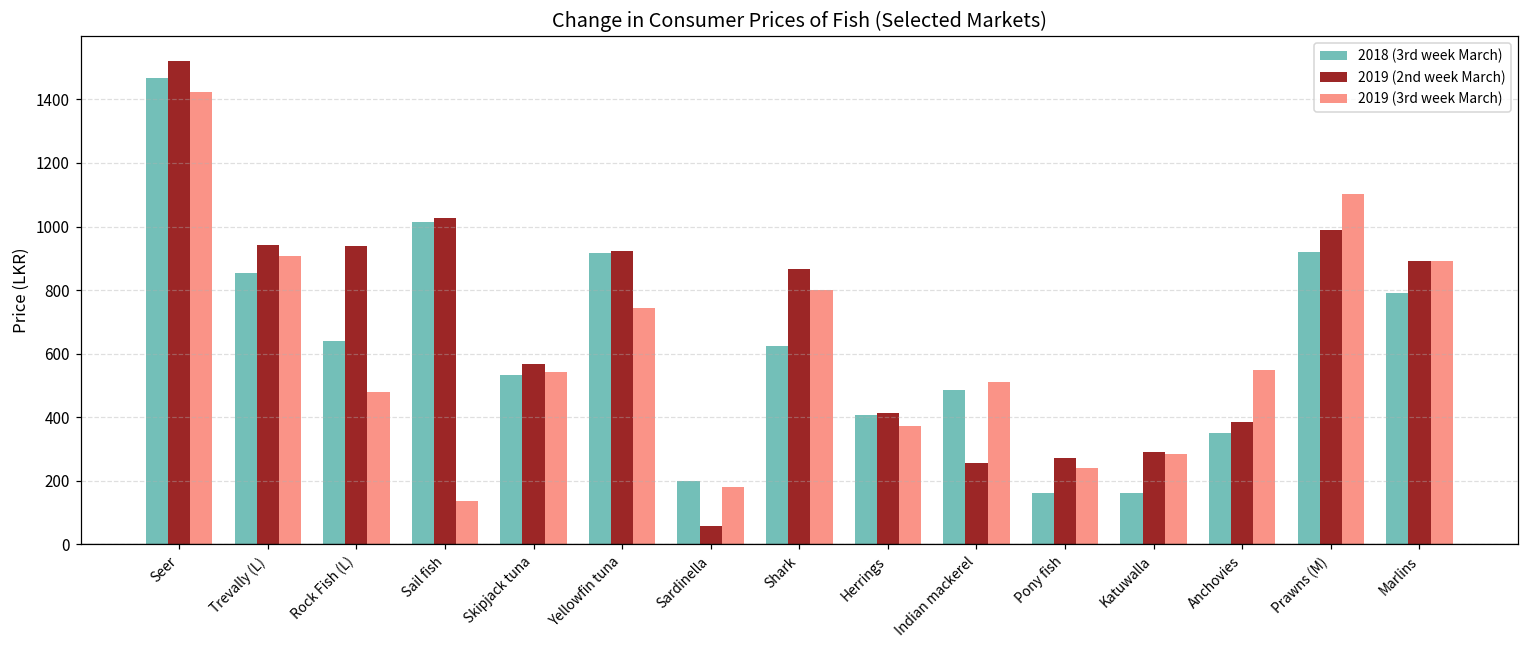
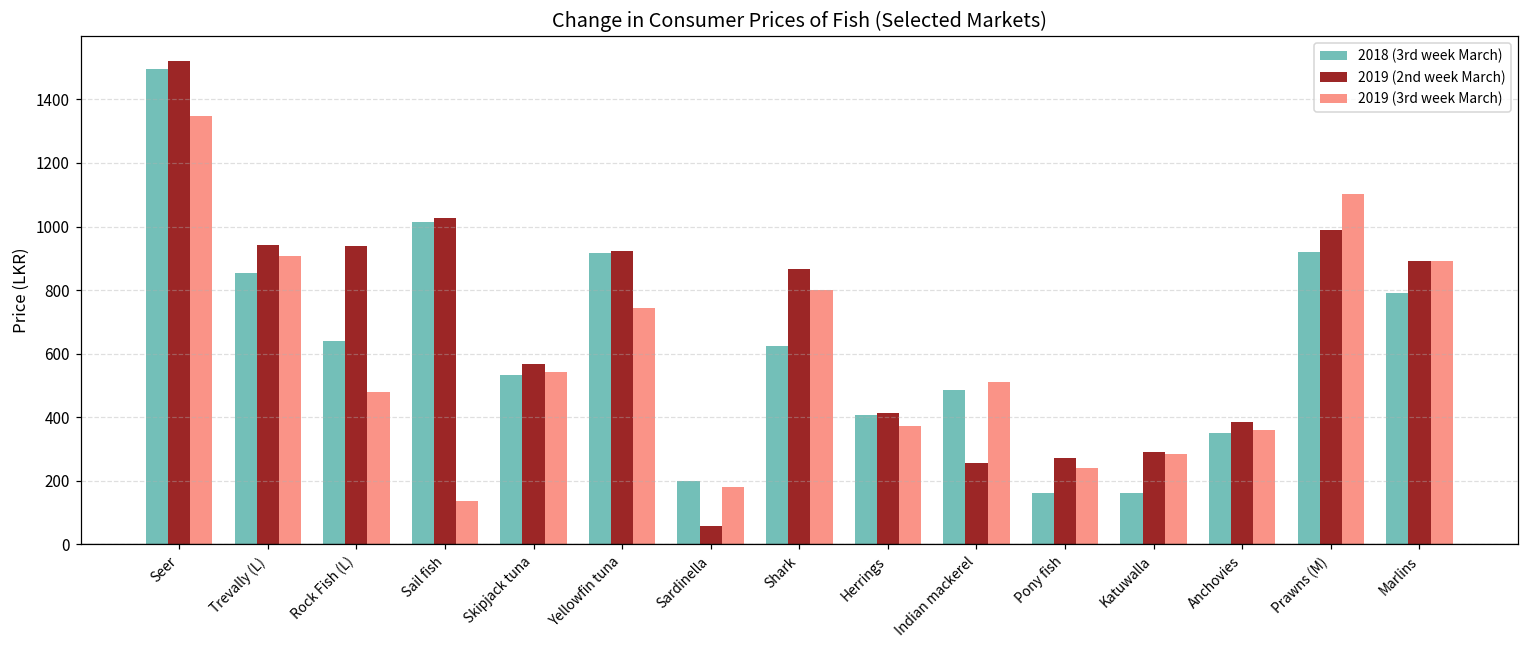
  {
    "2018 (3rd week March)": {
-     "Seer": 1470,
+     "Seer": 1500,
      "Trevally (L)": 850,
      "Rock Fish (L)": 640,
      "Sail fish": 1010,
      "Skipjack tuna": 530,
      "Yellowfin tuna": 920,
      "Sardinella": 200,
      "Shark": 630,
      "Herrings": 410,
      "Indian mackerel": 490,
      "Pony fish": 160,
      "Katuwalla": 160,
      "Anchovies": 350,
      "Prawns (M)": 920,
      "Marlins": 790
    },
    "2019 (2nd week March)": {
      "Seer": 1520,
      "Trevally (L)": 940,
      "Rock Fish (L)": 940,
      "Sail fish": 1030,
      "Skipjack tuna": 570,
      "Yellowfin tuna": 920,
      "Sardinella": 60,
      "Shark": 870,
      "Herrings": 410,
      "Indian mackerel": 260,
      "Pony fish": 270,
      "Katuwalla": 290,
      "Anchovies": 390,
      "Prawns (M)": 990,
      "Marlins": 890
    },
    "2019 (3rd week March)": {
-     "Seer": 1420,
+     "Seer": 1350,
      "Trevally (L)": 910,
      "Rock Fish (L)": 480,
      "Sail fish": 140,
      "Skipjack tuna": 540,
      "Yellowfin tuna": 740,
      "Sardinella": 180,
      "Shark": 800,
      "Herrings": 370,
      "Indian mackerel": 510,
      "Pony fish": 240,
      "Katuwalla": 280,
-     "Anchovies": 550,
+     "Anchovies": 360,
      "Prawns (M)": 1100,
      "Marlins": 890
    }
  }
